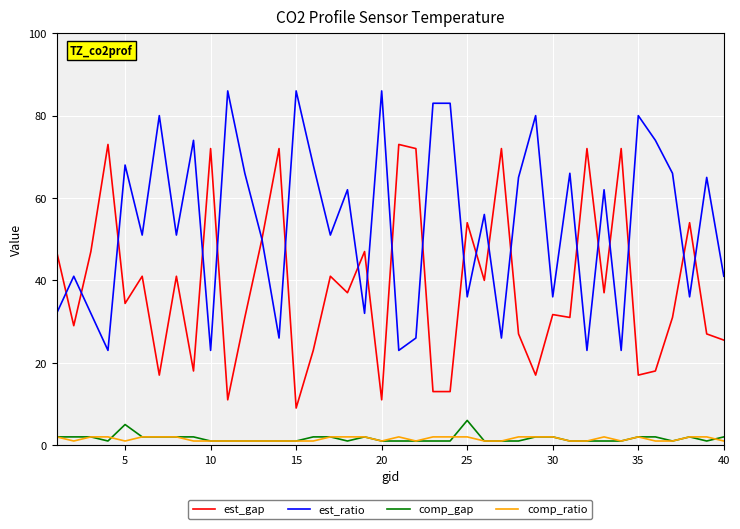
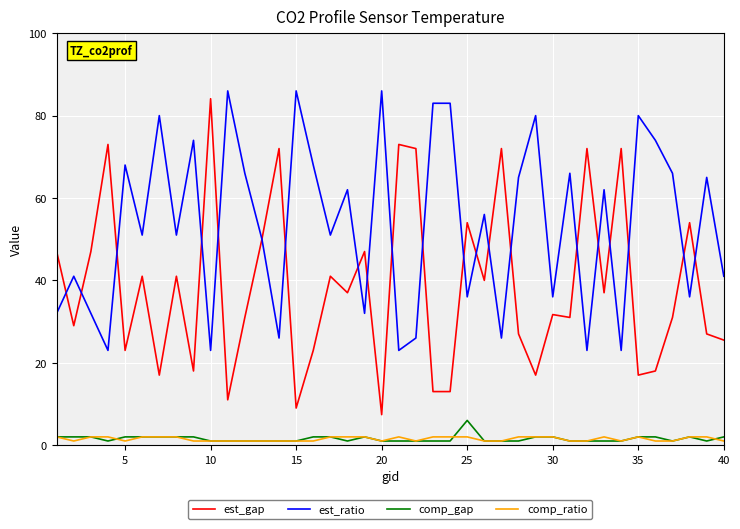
  {
    "est_gap": {
-     "5": 34,
-     "10": 72,
+     "5": 23,
+     "10": 84,
      "15": 9,
-     "20": 11,
+     "20": 7,
      "25": 54,
      "30": 32,
      "35": 17,
      "40": 26
    },
    "est_ratio": {
      "5": 68,
      "10": 23,
      "15": 86,
      "20": 86,
      "25": 36,
      "30": 36,
      "35": 80,
      "40": 41
    },
    "comp_gap": {
-     "5": 5,
+     "5": 2,
      "25": 6,
      "40": 2
    },
    "comp_ratio": {
      "5": 1,
      "25": 2,
      "40": 1
    }
  }
